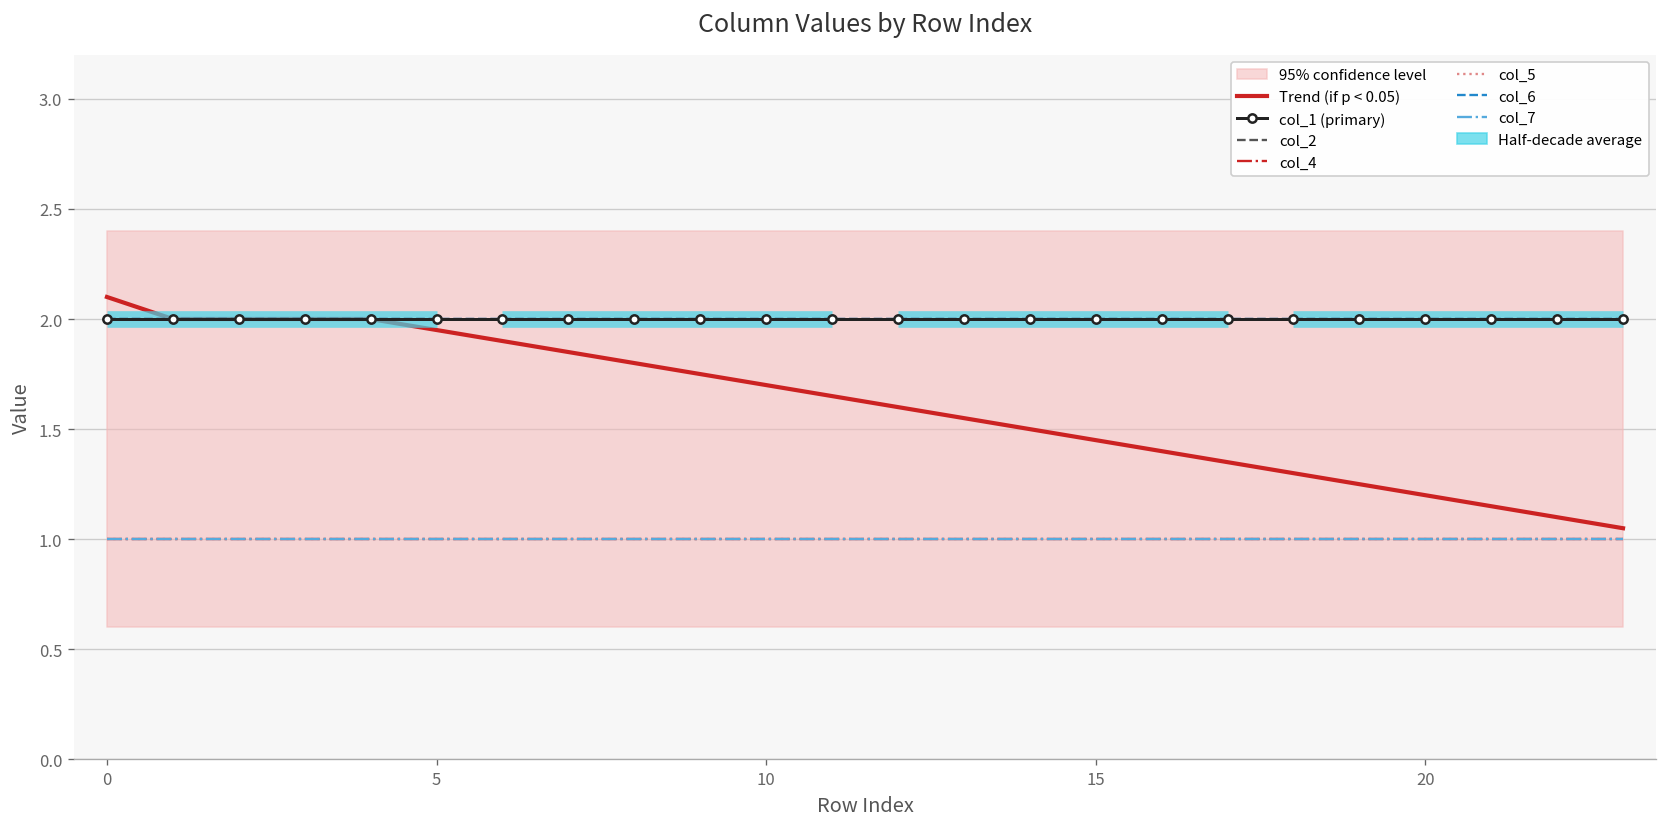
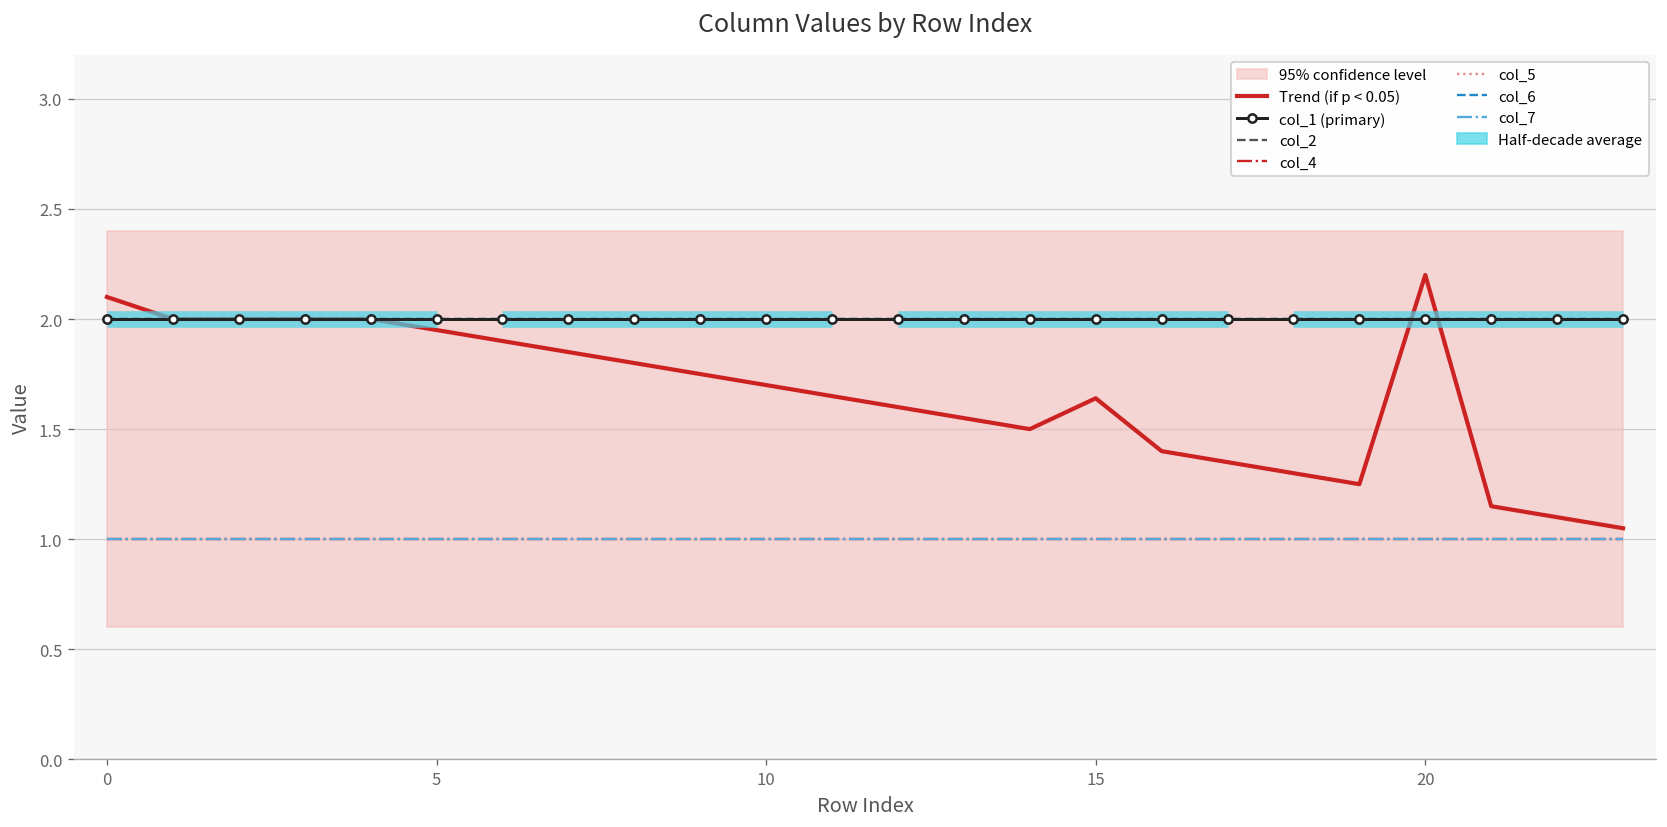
  {
    "Trend (if p < 0.05)": {
      "0": 2.10,
      "5": 1.95,
      "10": 1.70,
-     "15": 1.45,
-     "20": 1.2
+     "15": 1.64,
+     "20": 2.2
    },
    "95% confidence level": {
      "0": 2.40,
      "5": 2.40,
      "10": 2.40,
      "15": 2.40,
      "20": 2.40
    },
    "col_6": {
      "0": 2.00,
      "5": 2.00,
      "10": 2.00,
      "15": 2.00,
      "20": 2.00
    },
    "col_7": {
      "0": 1.00,
      "5": 1.00,
      "10": 1.00,
      "15": 1.00,
      "20": 1.00
    }
  }
